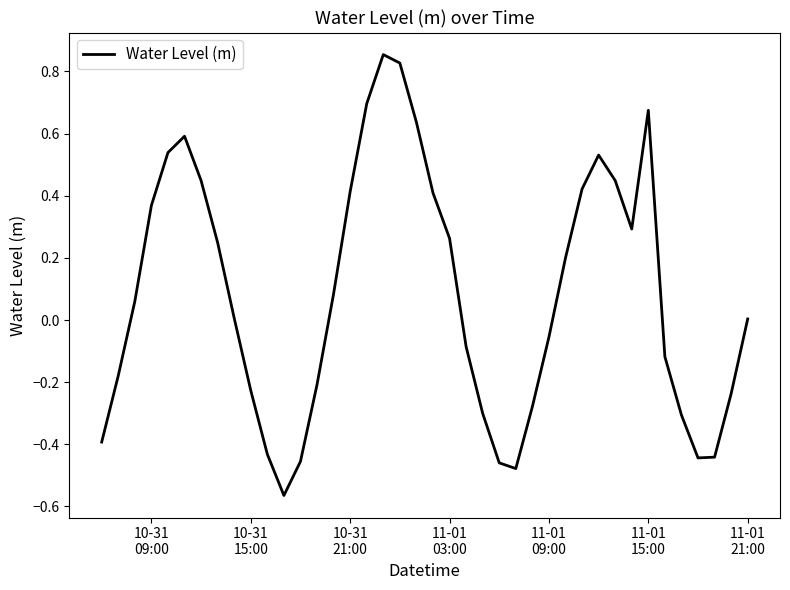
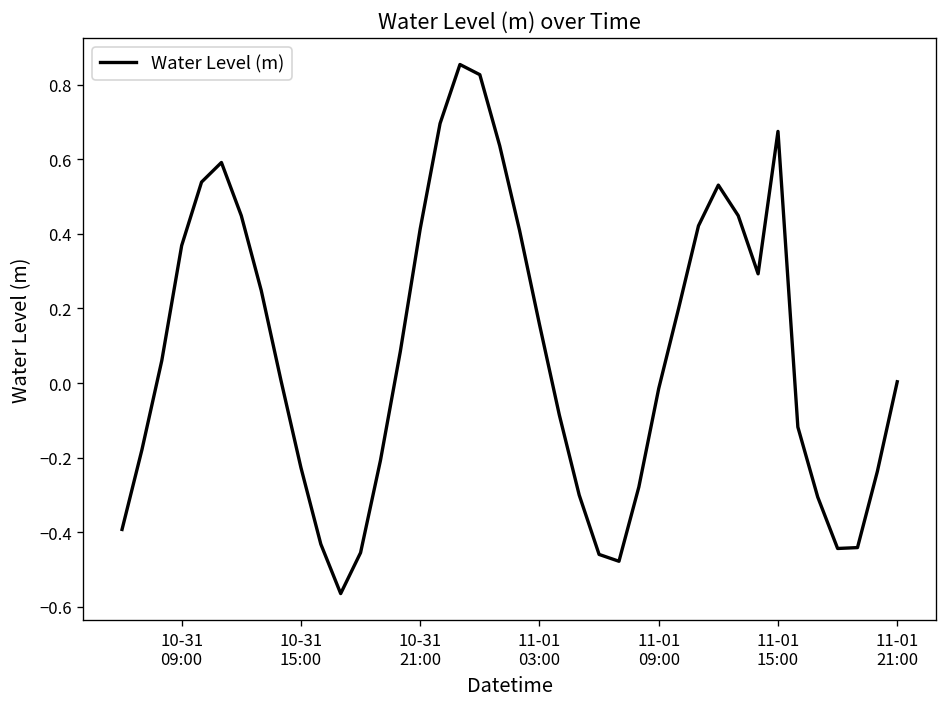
  {
    "10-31 09:00": 0.37,
    "10-31 15:00": -0.23,
    "10-31 21:00": 0.41,
-   "11-01 03:00": 0.26,
-   "11-01 09:00": -0.05,
+   "11-01 03:00": 0.16,
+   "11-01 09:00": -0.01,
    "11-01 15:00": 0.67,
    "11-01 21:00": 0.00
  }
